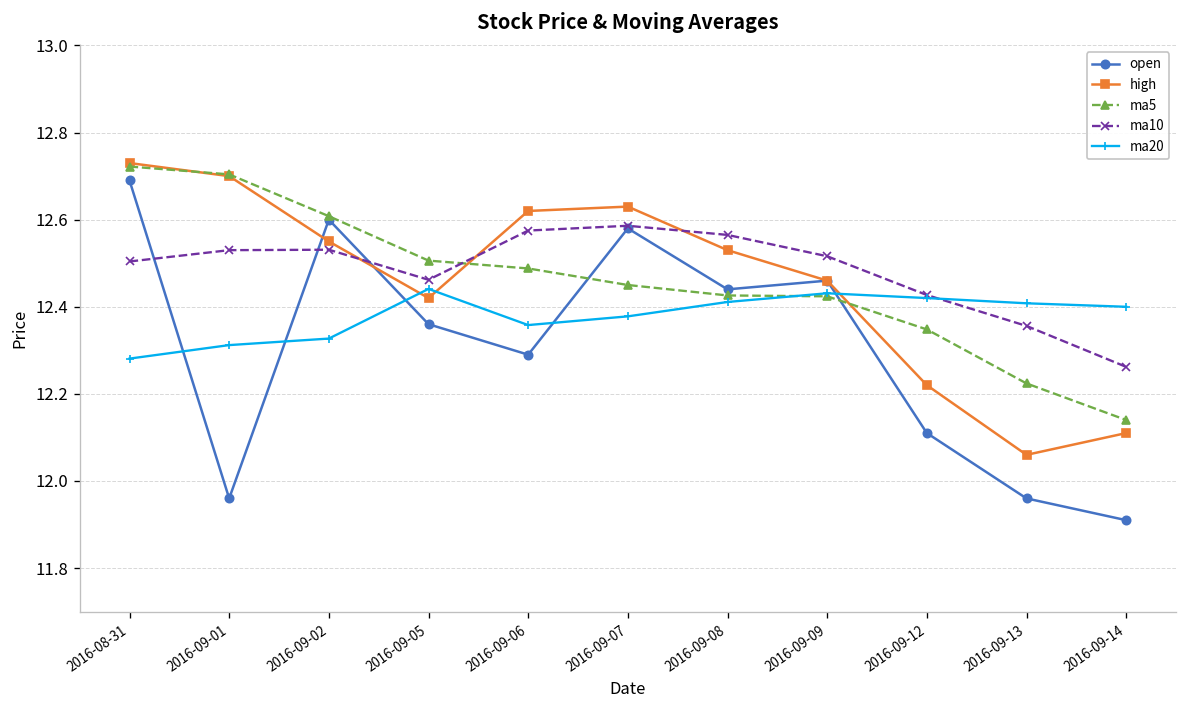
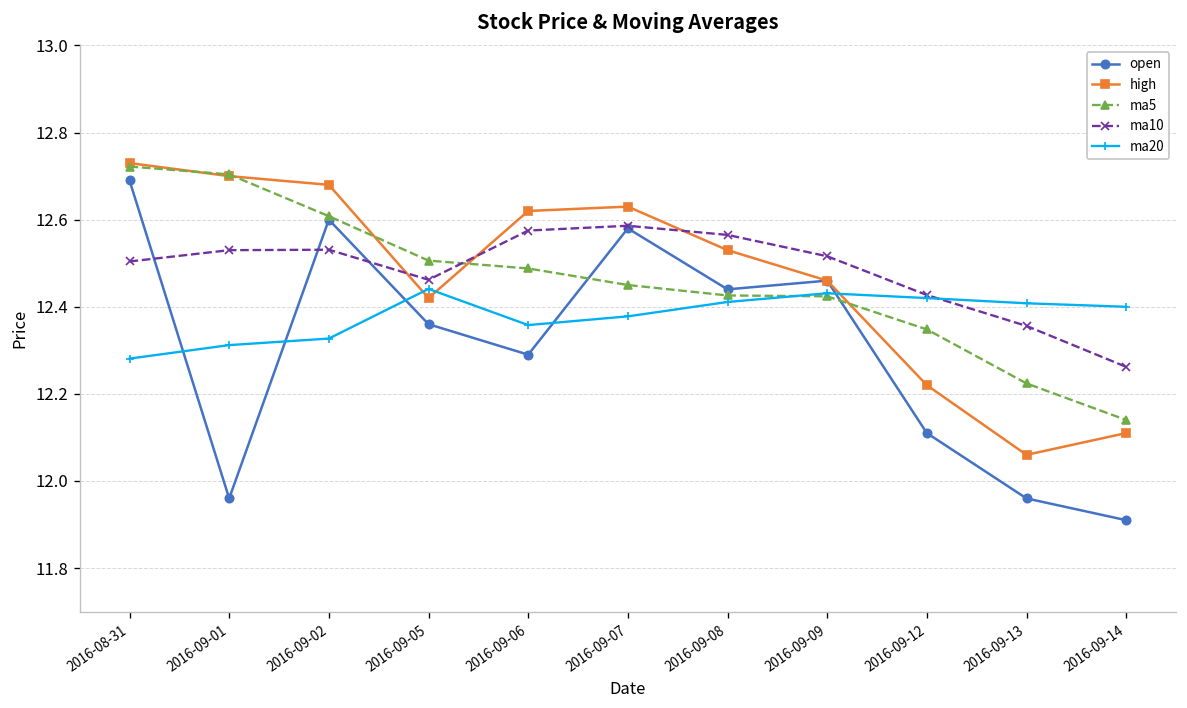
  {
    "open": {
      "2016-08-31": 12.69,
      "2016-09-01": 11.96,
      "2016-09-02": 12.60,
      "2016-09-05": 12.36,
      "2016-09-06": 12.29,
      "2016-09-08": 12.44,
      "2016-09-12": 12.11,
      "2016-09-13": 11.96,
      "2016-09-14": 11.91
    },
    "high": {
      "2016-08-31": 12.73,
-     "2016-09-02": 12.55,
+     "2016-09-02": 12.68,
      "2016-09-05": 12.42,
      "2016-09-06": 12.62,
      "2016-09-07": 12.63,
      "2016-09-08": 12.53,
      "2016-09-12": 12.22,
      "2016-09-13": 12.06,
      "2016-09-14": 12.11
    },
    "ma5": {
      "2016-08-31": 12.72,
      "2016-09-02": 12.61,
      "2016-09-05": 12.51,
      "2016-09-06": 12.49,
      "2016-09-07": 12.45,
      "2016-09-08": 12.43,
      "2016-09-12": 12.35,
      "2016-09-13": 12.22,
      "2016-09-14": 12.14
    },
    "ma10": {
      "2016-08-31": 12.50,
      "2016-09-01": 12.53,
      "2016-09-02": 12.53,
      "2016-09-05": 12.46,
      "2016-09-06": 12.58,
      "2016-09-08": 12.57,
      "2016-09-09": 12.52,
      "2016-09-12": 12.43,
      "2016-09-13": 12.36,
      "2016-09-14": 12.26
    },
    "ma20": {
      "2016-08-31": 12.28,
      "2016-09-01": 12.31,
      "2016-09-02": 12.33,
      "2016-09-05": 12.44,
      "2016-09-06": 12.36,
      "2016-09-07": 12.38,
      "2016-09-08": 12.41,
      "2016-09-12": 12.42,
      "2016-09-13": 12.41,
      "2016-09-14": 12.40
    }
  }
